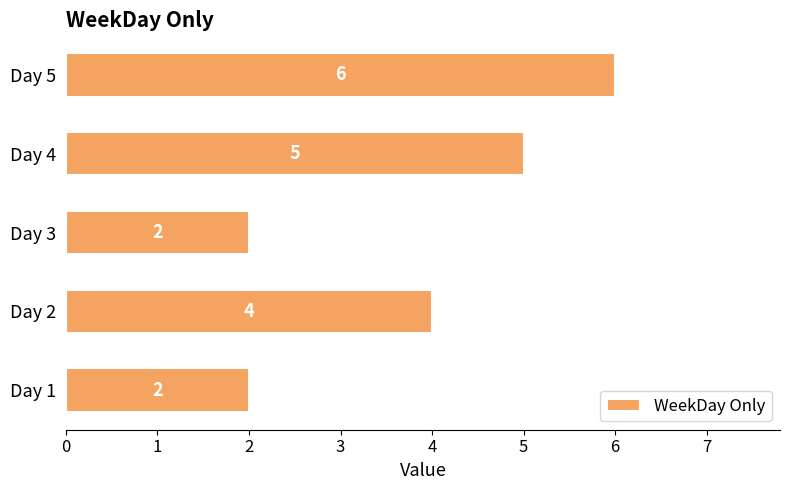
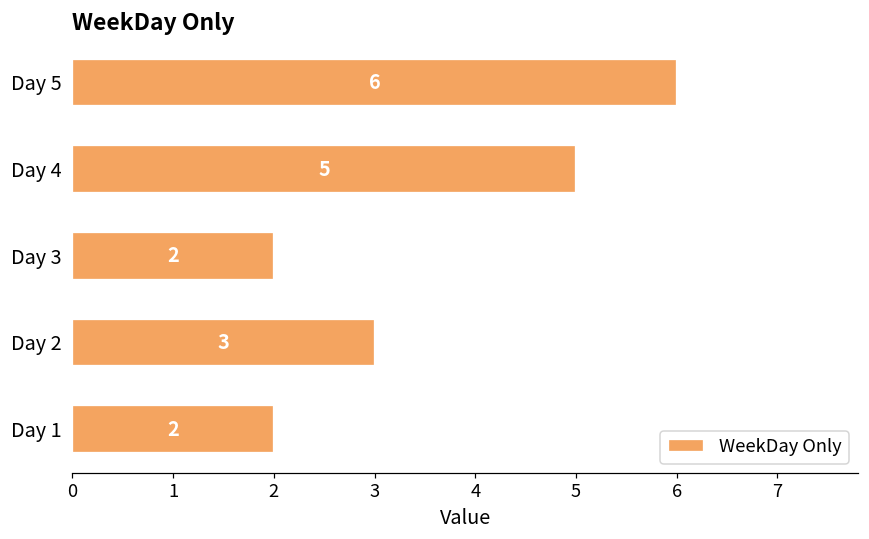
  {
    "Day 5": 6,
    "Day 4": 5,
    "Day 3": 2,
-   "Day 2": 4,
+   "Day 2": 3,
    "Day 1": 2
  }
